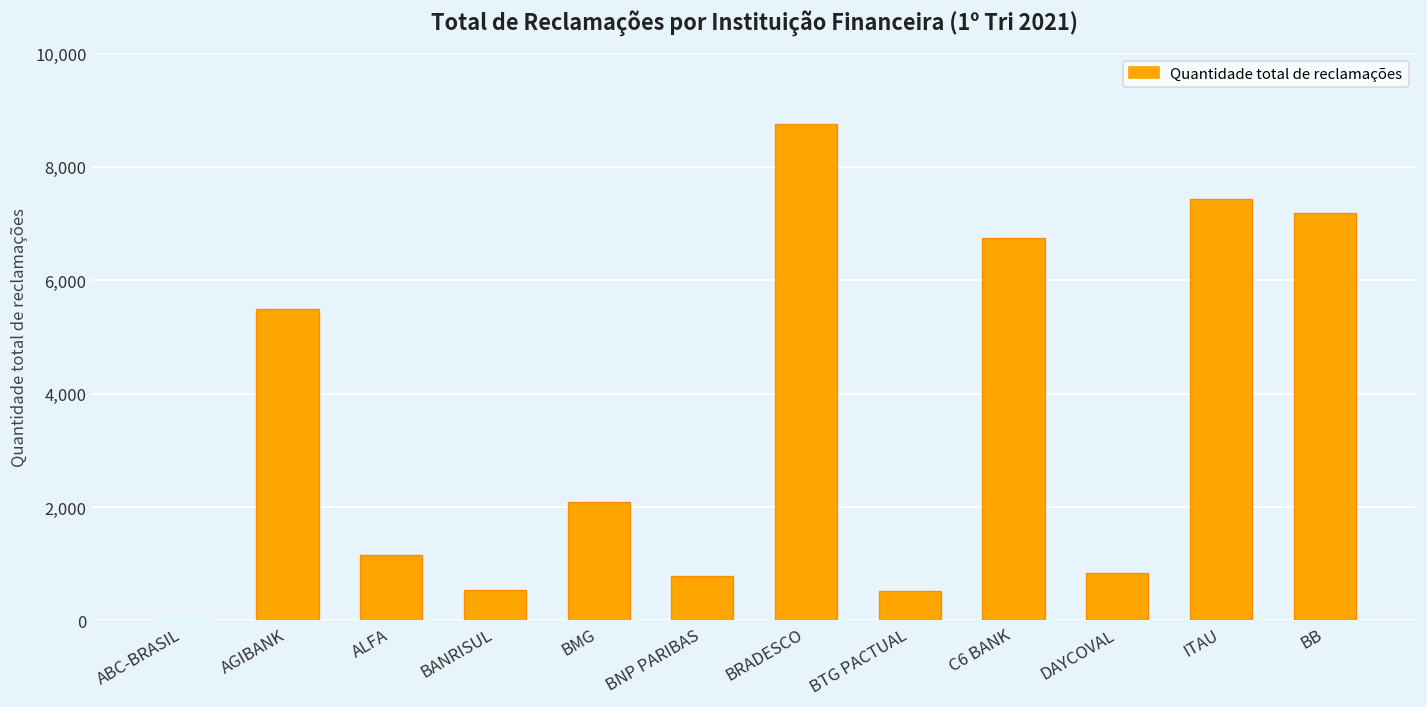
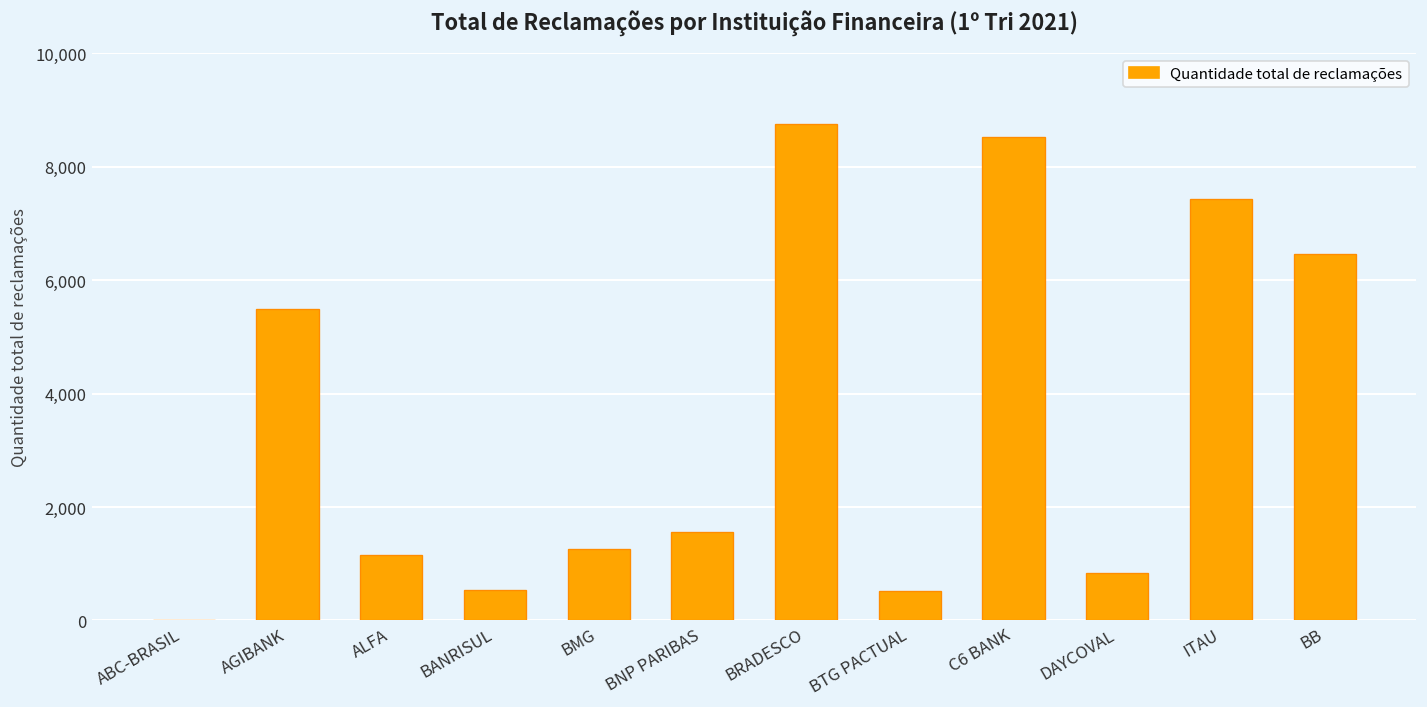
  {
    "AGIBANK": "5,500",
    "ALFA": "1,200",
    "BANRISUL": "500",
-   "BMG": "2,100",
-   "BNP PARIBAS": "800",
+   "BMG": "1,300",
+   "BNP PARIBAS": "1,600",
    "BRADESCO": "8,800",
    "BTG PACTUAL": "500",
-   "C6 BANK": "6,700",
+   "C6 BANK": "8,500",
    "DAYCOVAL": "800",
    "ITAU": "7,400",
-   "BB": "7,200"
+   "BB": "6,500"
  }
